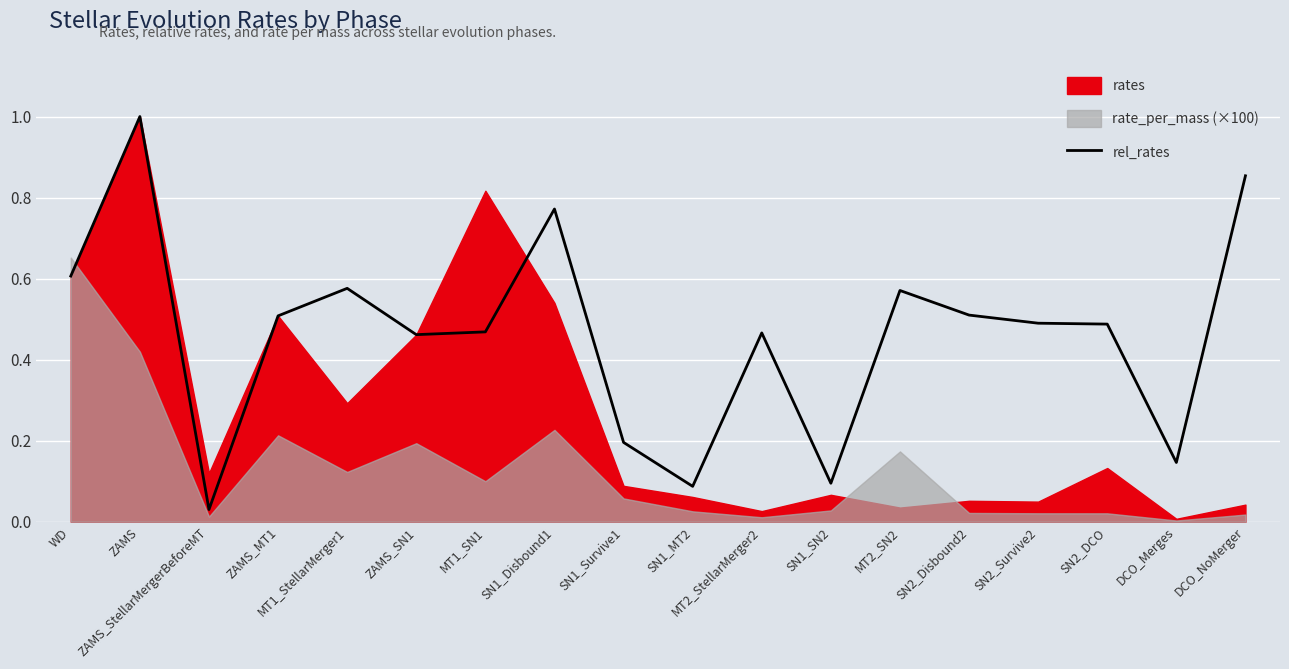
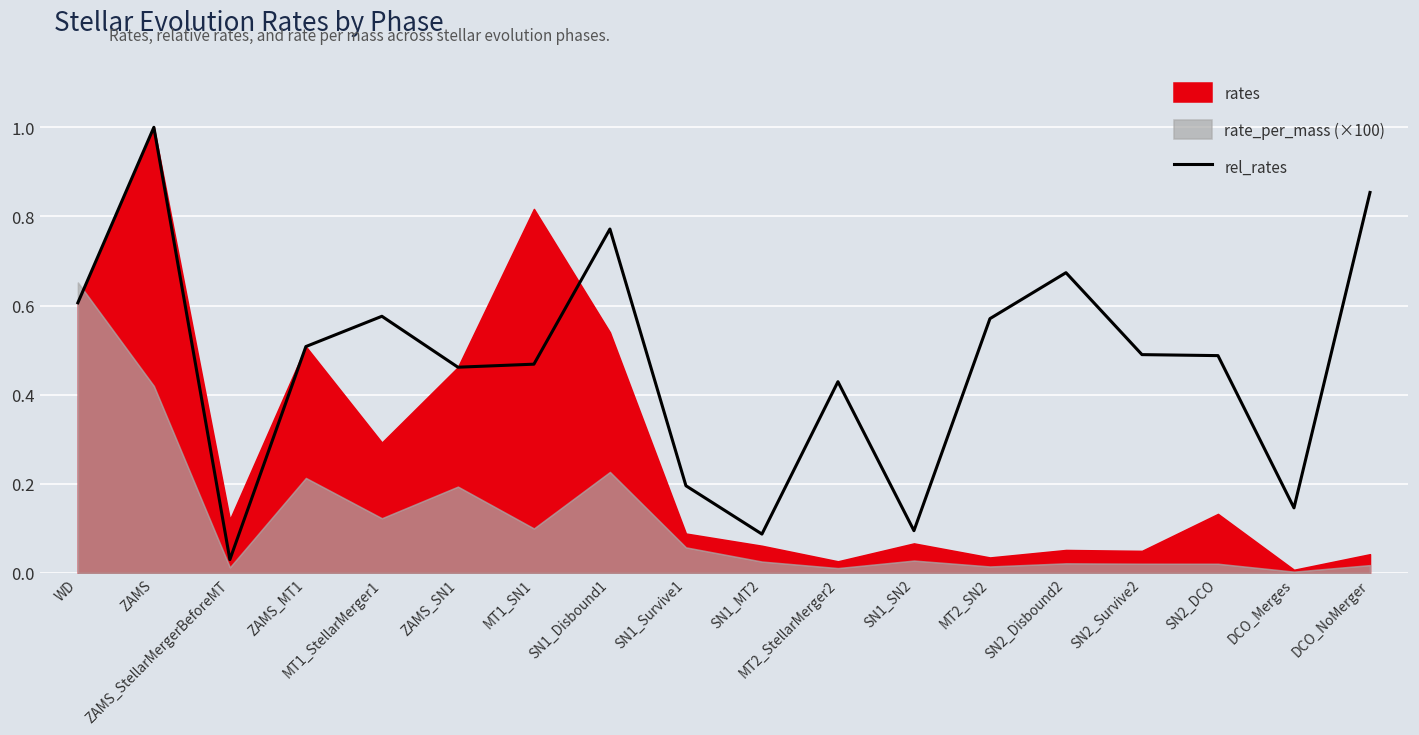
  {
    "rel_rates": {
      "ZAMS_StellarMergerBeforeMT": 0.03,
      "MT1_StellarMerger1": 0.58,
      "MT1_SN1": 0.47,
      "SN1_Disbound1": 0.77,
      "SN1_Survive1": 0.20,
      "SN1_MT2": 0.09,
-     "MT2_StellarMerger2": 0.47,
+     "MT2_StellarMerger2": 0.43,
      "SN1_SN2": 0.09,
      "MT2_SN2": 0.57,
-     "SN2_Disbound2": 0.51,
+     "SN2_Disbound2": 0.67,
      "SN2_Survive2": 0.49,
      "SN2_DCO": 0.49,
      "DCO_Merges": 0.15,
      "DCO_NoMerger": 0.85
    },
    "rates": {
      "ZAMS_StellarMergerBeforeMT": 0.12,
      "MT1_StellarMerger1": 0.29,
      "MT1_SN1": 0.82,
      "SN1_Disbound1": 0.54,
      "SN1_Survive1": 0.09,
      "SN1_MT2": 0.06,
      "MT2_StellarMerger2": 0.03,
      "SN1_SN2": 0.07,
      "MT2_SN2": 0.03,
      "SN2_Disbound2": 0.05,
      "SN2_Survive2": 0.05,
      "SN2_DCO": 0.13,
      "DCO_NoMerger": 0.04
    },
    "rate_per_mass (×100)": {
      "WD": 0.65,
      "ZAMS": 0.42,
      "ZAMS_StellarMergerBeforeMT": 0.01,
      "ZAMS_MT1": 0.21,
      "MT1_StellarMerger1": 0.12,
      "ZAMS_SN1": 0.19,
      "MT1_SN1": 0.10,
      "SN1_Disbound1": 0.23,
      "SN1_Survive1": 0.06,
      "SN1_MT2": 0.03,
      "MT2_StellarMerger2": 0.01,
      "SN1_SN2": 0.03,
-     "MT2_SN2": 0.17,
+     "MT2_SN2": 0.01,
      "SN2_Disbound2": 0.02,
      "SN2_Survive2": 0.02,
      "SN2_DCO": 0.02,
      "DCO_NoMerger": 0.02
    }
  }
